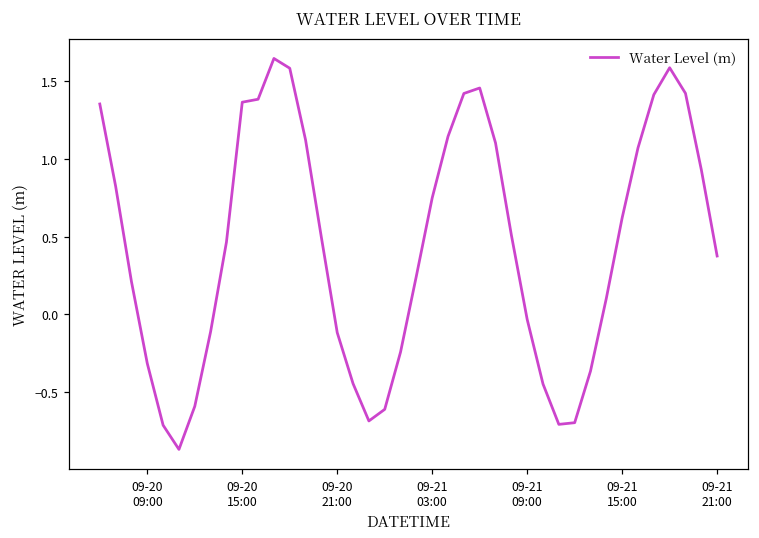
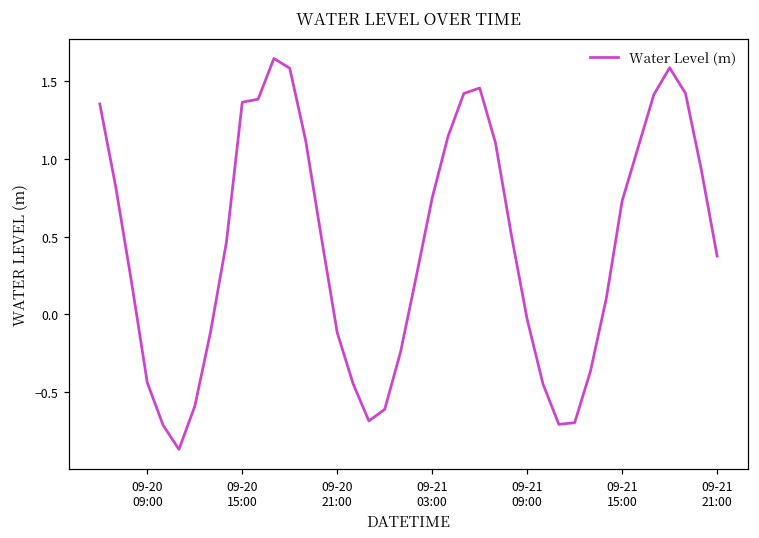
  {
-   "09-20 09:00": -0.31,
+   "09-20 09:00": -0.44,
    "09-20 15:00": 1.36,
    "09-20 21:00": -0.12,
    "09-21 03:00": 0.75,
    "09-21 09:00": -0.03,
-   "09-21 15:00": 0.62,
+   "09-21 15:00": 0.73,
    "09-21 21:00": 0.37
  }
